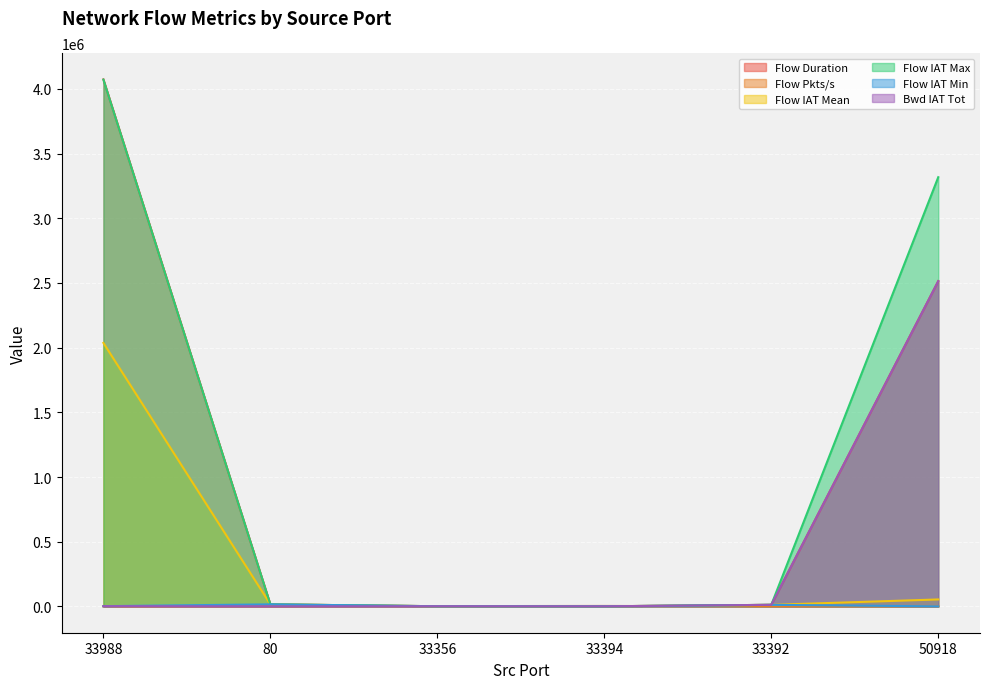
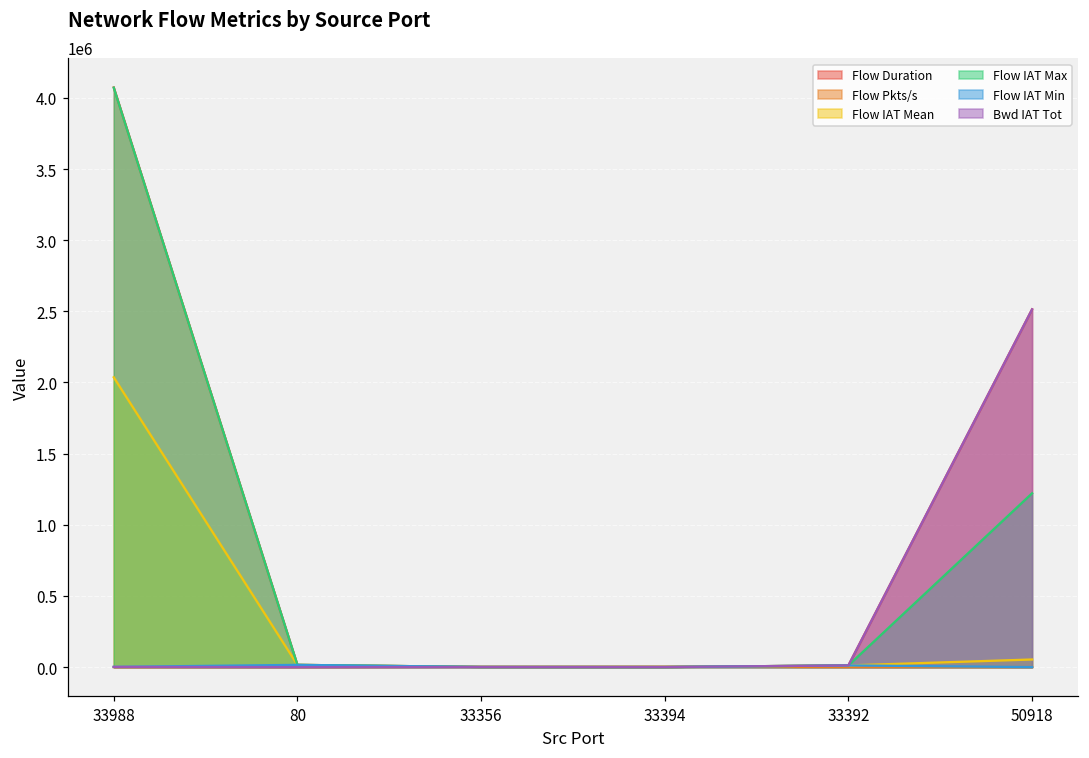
  {
    "Flow IAT Max": {
-     "50918": 3320000
+     "50918": 1220000
    }
  }
